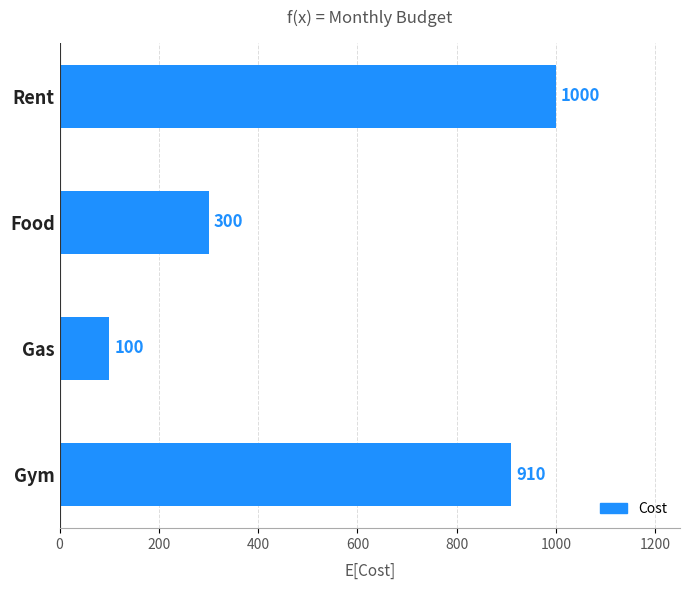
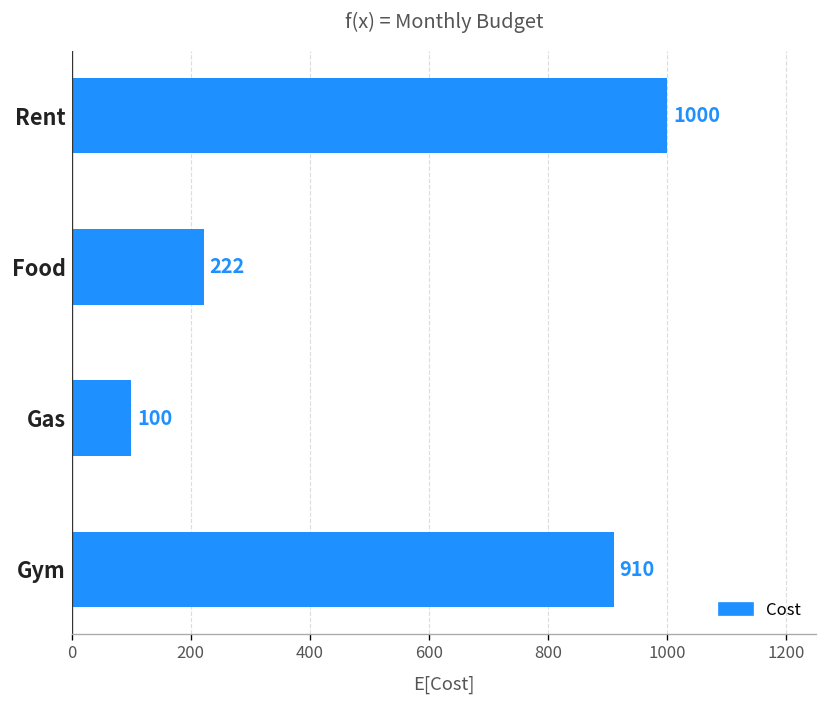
  {
    "Rent": 1000,
-   "Food": 300,
+   "Food": 222,
    "Gas": 100,
    "Gym": 910
  }
